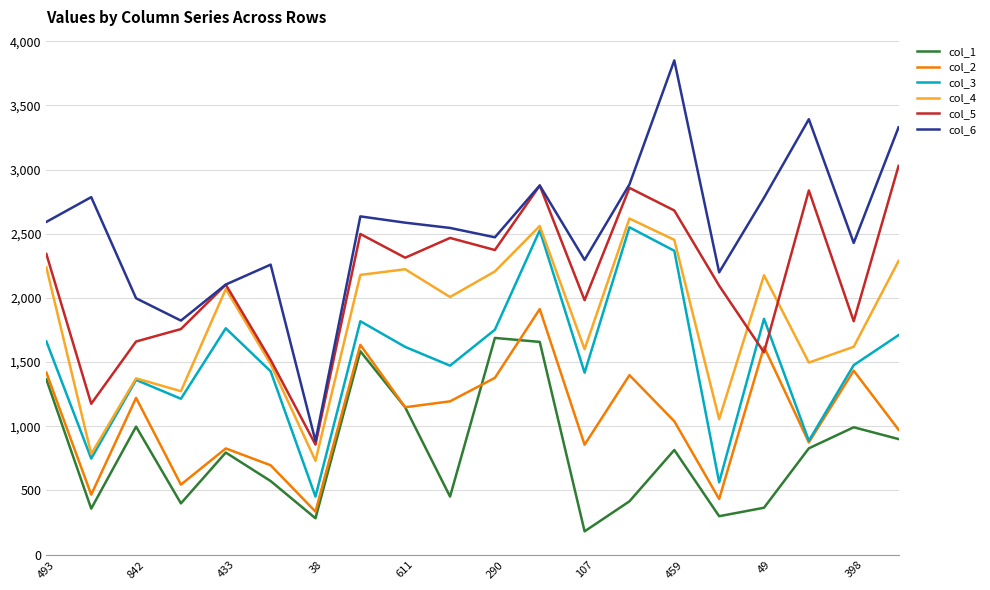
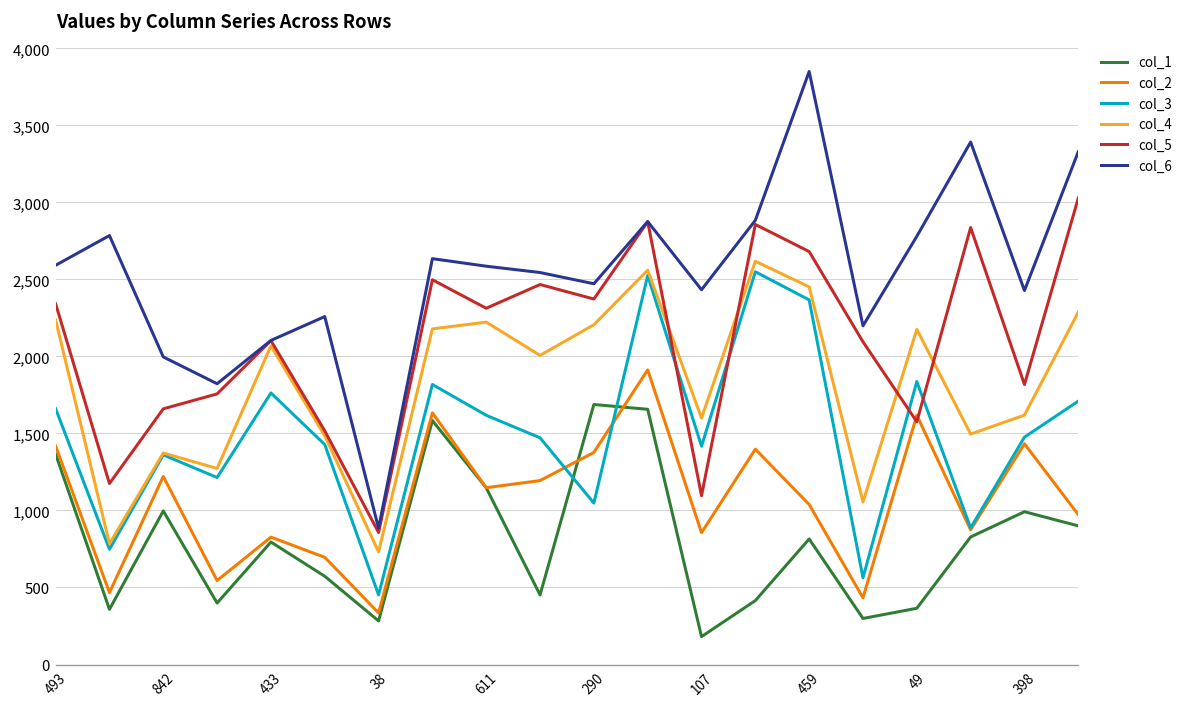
  {
    "col_1": {
      "493": "1,370",
      "842": "1,000",
      "433": "800",
      "38": "280",
      "290": "1,690",
      "107": "180",
      "459": "820",
      "49": "370",
      "398": "990"
    },
    "col_3": {
      "493": "1,660",
      "433": "1,760",
      "38": "450",
      "611": "1,620",
-     "290": "1,750",
+     "290": "1,050",
      "107": "1,420",
      "459": "2,370",
      "49": "1,840",
      "398": "1,480"
    },
    "col_5": {
      "493": "2,340",
      "842": "1,660",
      "38": "860",
      "611": "2,310",
      "290": "2,370",
-     "107": "1,980",
+     "107": "1,100",
      "459": "2,680",
      "49": "1,580",
      "398": "1,820"
    },
    "col_6": {
      "493": "2,590",
      "842": "2,000",
      "38": "890",
      "611": "2,590",
      "290": "2,470",
-     "107": "2,300",
+     "107": "2,430",
      "459": "3,850",
      "49": "2,780",
      "398": "2,430"
    }
  }
